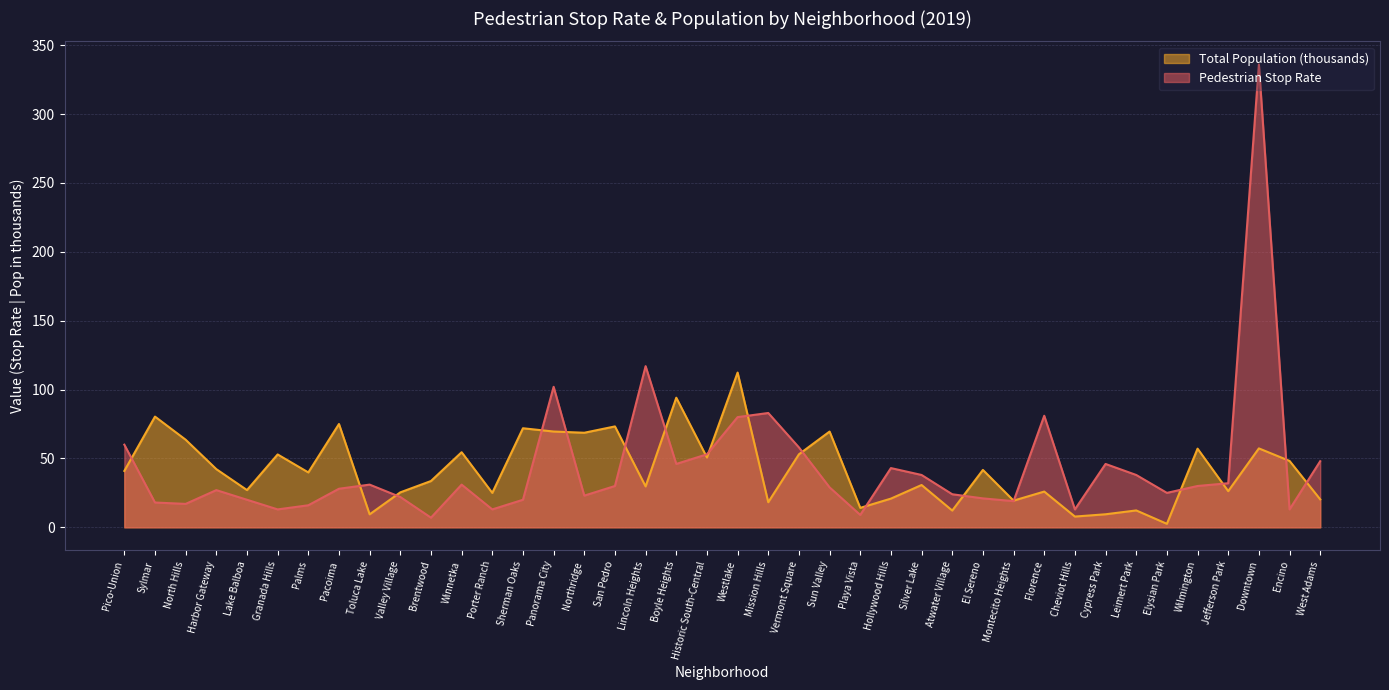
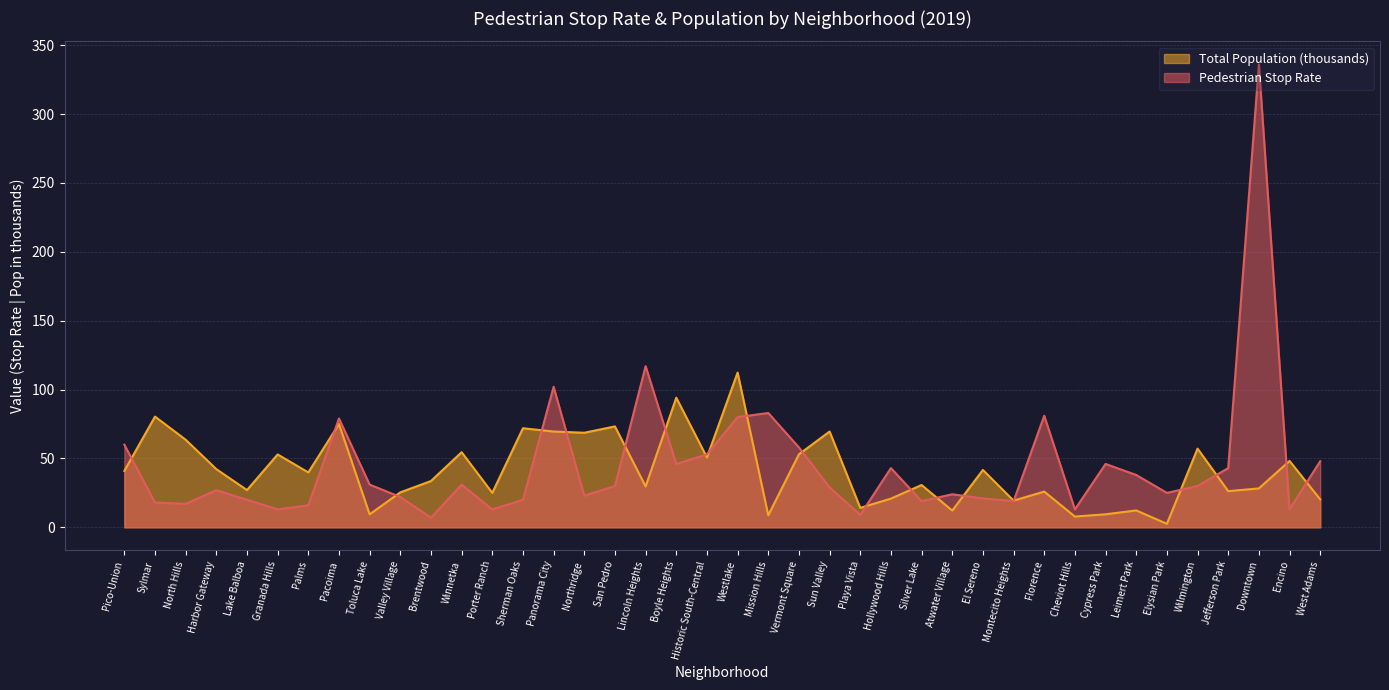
  {
    "Total Population (thousands)": {
      "Pico-Union": 41,
      "Sylmar": 80,
      "North Hills": 64,
      "Harbor Gateway": 42,
      "Lake Balboa": 27,
      "Granada Hills": 53,
      "Palms": 40,
      "Pacoima": 75,
      "Toluca Lake": 9,
      "Valley Village": 25,
      "Brentwood": 34,
      "Winnetka": 55,
      "Porter Ranch": 25,
      "Sherman Oaks": 72,
      "Panorama City": 70,
      "Northridge": 69,
      "San Pedro": 73,
      "Lincoln Heights": 30,
      "Boyle Heights": 94,
      "Historic South-Central": 51,
      "Westlake": 112,
-     "Mission Hills": 18,
+     "Mission Hills": 9,
      "Vermont Square": 53,
      "Sun Valley": 70,
      "Playa Vista": 14,
      "Hollywood Hills": 21,
      "Silver Lake": 31,
      "Atwater Village": 12,
      "El Sereno": 42,
      "Florence": 26,
      "Cheviot Hills": 8,
      "Cypress Park": 9,
      "Leimert Park": 12,
      "Elysian Park": 3,
      "Wilmington": 57,
      "Jefferson Park": 26,
-     "Downtown": 57,
+     "Downtown": 28,
      "Encino": 48,
      "West Adams": 20
    },
    "Pedestrian Stop Rate": {
      "Pico-Union": 60,
      "Sylmar": 18,
      "North Hills": 17,
      "Harbor Gateway": 27,
      "Lake Balboa": 20,
      "Granada Hills": 13,
      "Palms": 16,
-     "Pacoima": 28,
+     "Pacoima": 79,
      "Toluca Lake": 31,
      "Valley Village": 22,
      "Brentwood": 7,
      "Winnetka": 31,
      "Porter Ranch": 13,
      "Sherman Oaks": 20,
      "Panorama City": 102,
      "Northridge": 23,
      "San Pedro": 30,
      "Lincoln Heights": 117,
      "Boyle Heights": 46,
      "Historic South-Central": 53,
      "Westlake": 80,
      "Mission Hills": 83,
      "Vermont Square": 58,
      "Sun Valley": 29,
      "Playa Vista": 9,
      "Hollywood Hills": 43,
-     "Silver Lake": 38,
+     "Silver Lake": 19,
      "Atwater Village": 24,
      "El Sereno": 21,
      "Florence": 81,
      "Cheviot Hills": 13,
      "Cypress Park": 46,
      "Leimert Park": 38,
      "Elysian Park": 25,
      "Wilmington": 30,
-     "Jefferson Park": 32,
+     "Jefferson Park": 43,
      "Encino": 13,
      "West Adams": 48
    }
  }
